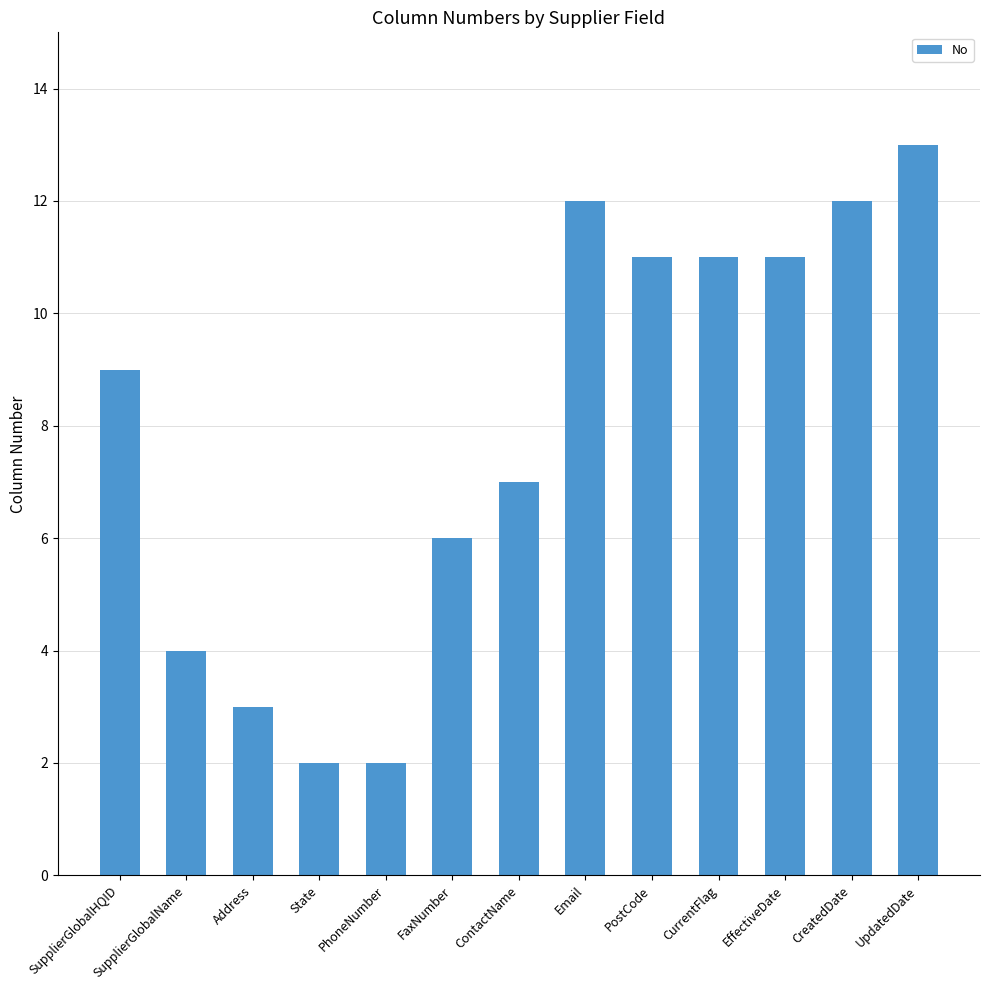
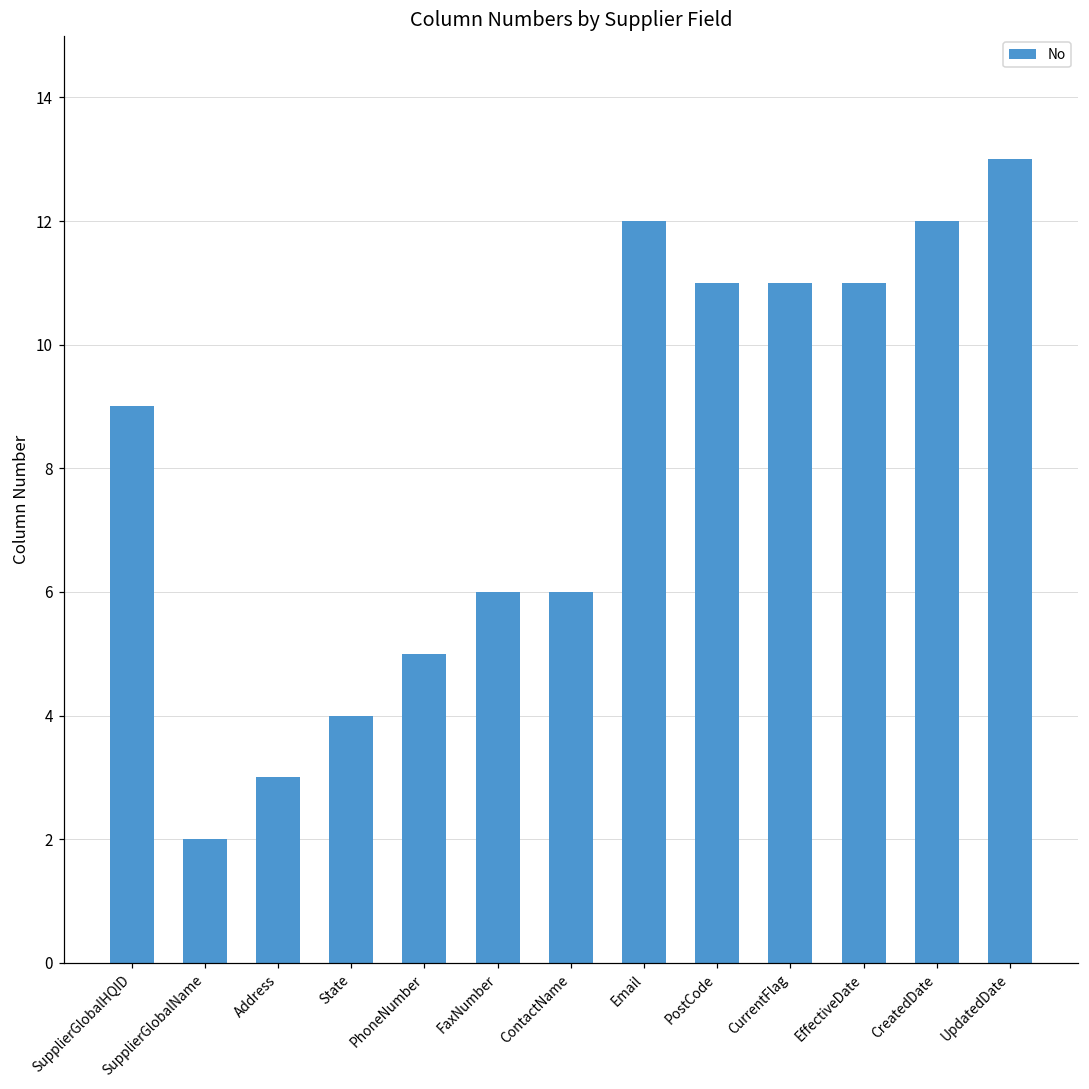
  {
    "SupplierGlobalHQID": 9,
-   "SupplierGlobalName": 4,
+   "SupplierGlobalName": 2,
    "Address": 3,
-   "State": 2,
-   "PhoneNumber": 2,
+   "State": 4,
+   "PhoneNumber": 5,
    "FaxNumber": 6,
-   "ContactName": 7,
+   "ContactName": 6,
    "Email": 12,
    "PostCode": 11,
    "CurrentFlag": 11,
    "EffectiveDate": 11,
    "CreatedDate": 12,
    "UpdatedDate": 13
  }
